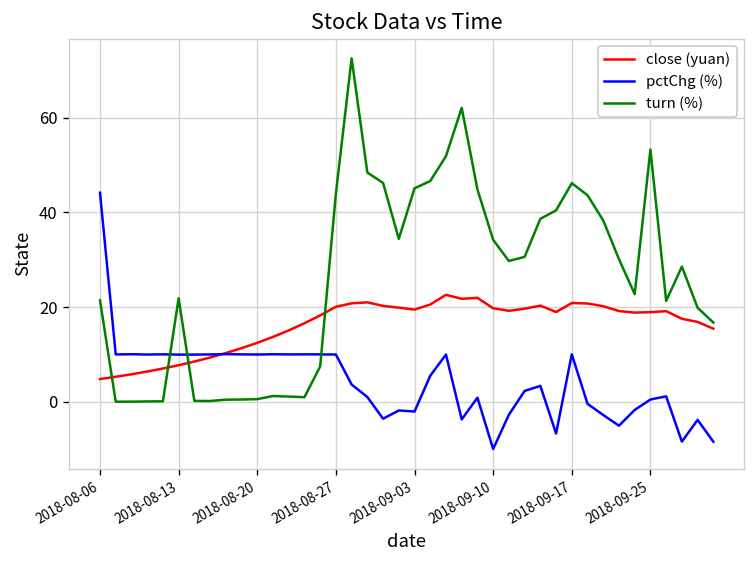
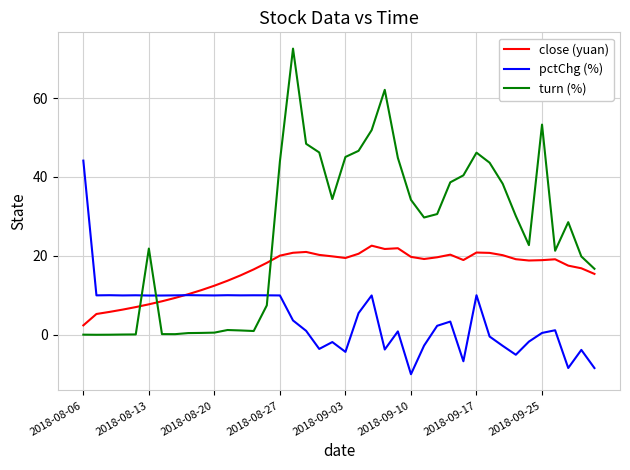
  {
    "close (yuan)": {
-     "2018-08-06": 5,
+     "2018-08-06": 2,
      "2018-08-13": 8,
      "2018-08-20": 12,
      "2018-08-27": 20,
      "2018-09-03": 19,
      "2018-09-10": 20,
      "2018-09-17": 21,
      "2018-09-25": 19
    },
    "pctChg (%)": {
      "2018-08-06": 44,
      "2018-08-13": 10,
      "2018-08-20": 10,
      "2018-08-27": 10,
-     "2018-09-03": -2,
+     "2018-09-03": -4,
      "2018-09-10": -10,
      "2018-09-17": 10,
      "2018-09-25": 0
    },
    "turn (%)": {
-     "2018-08-06": 21,
+     "2018-08-06": 0,
      "2018-08-13": 22,
      "2018-08-20": 1,
      "2018-08-27": 44,
      "2018-09-03": 45,
      "2018-09-10": 34,
      "2018-09-17": 46,
      "2018-09-25": 53
    }
  }
